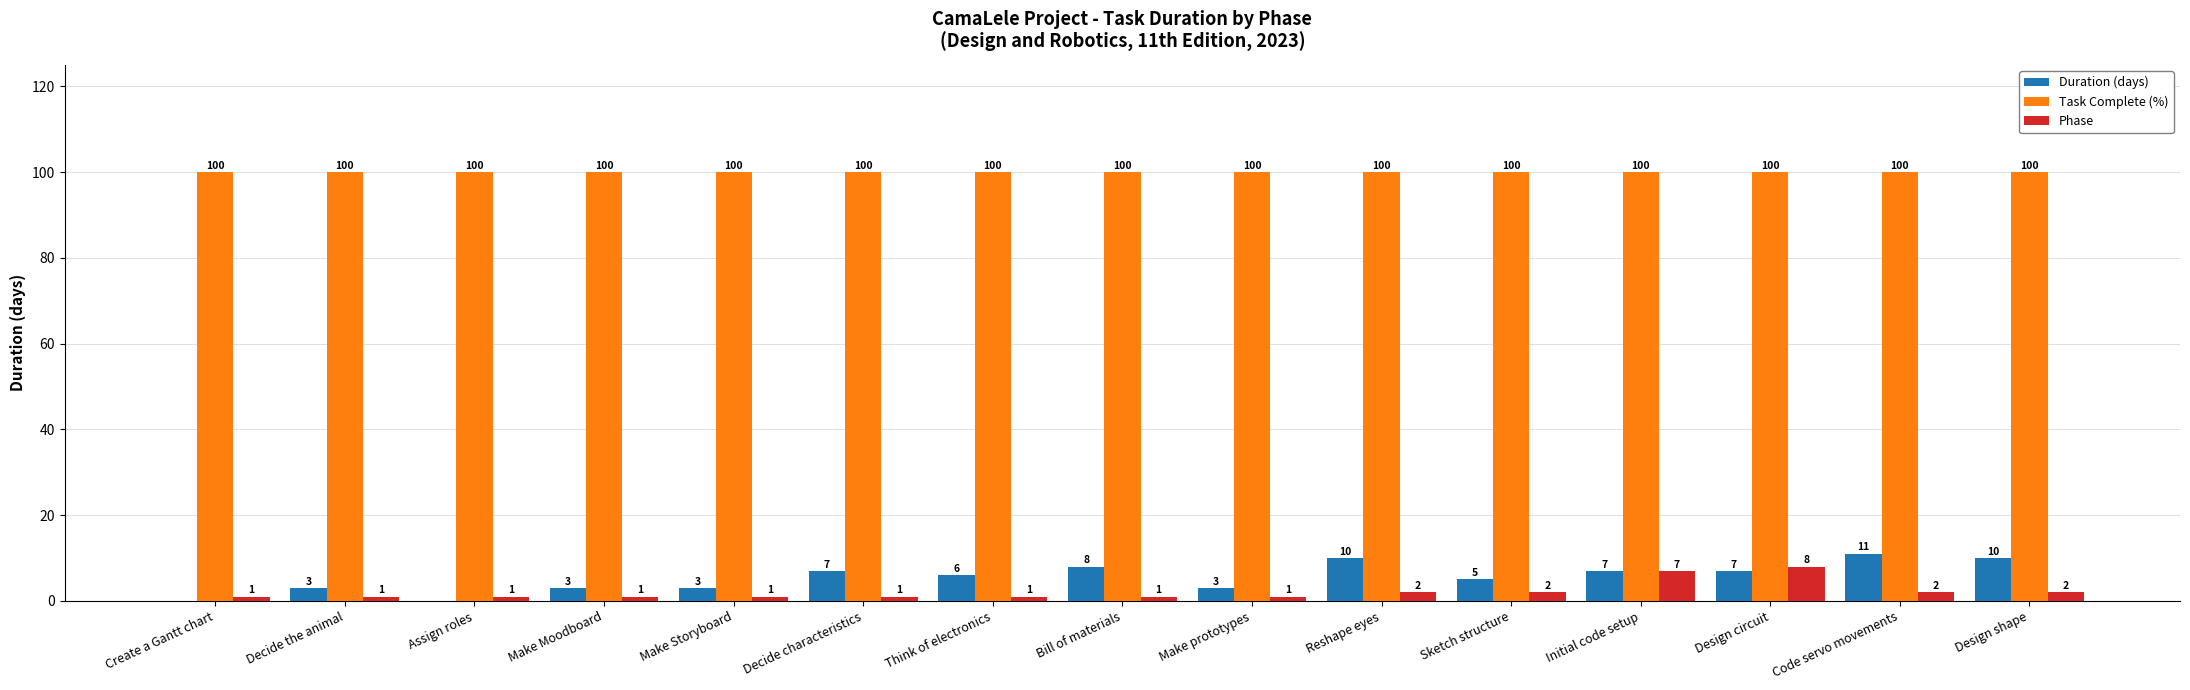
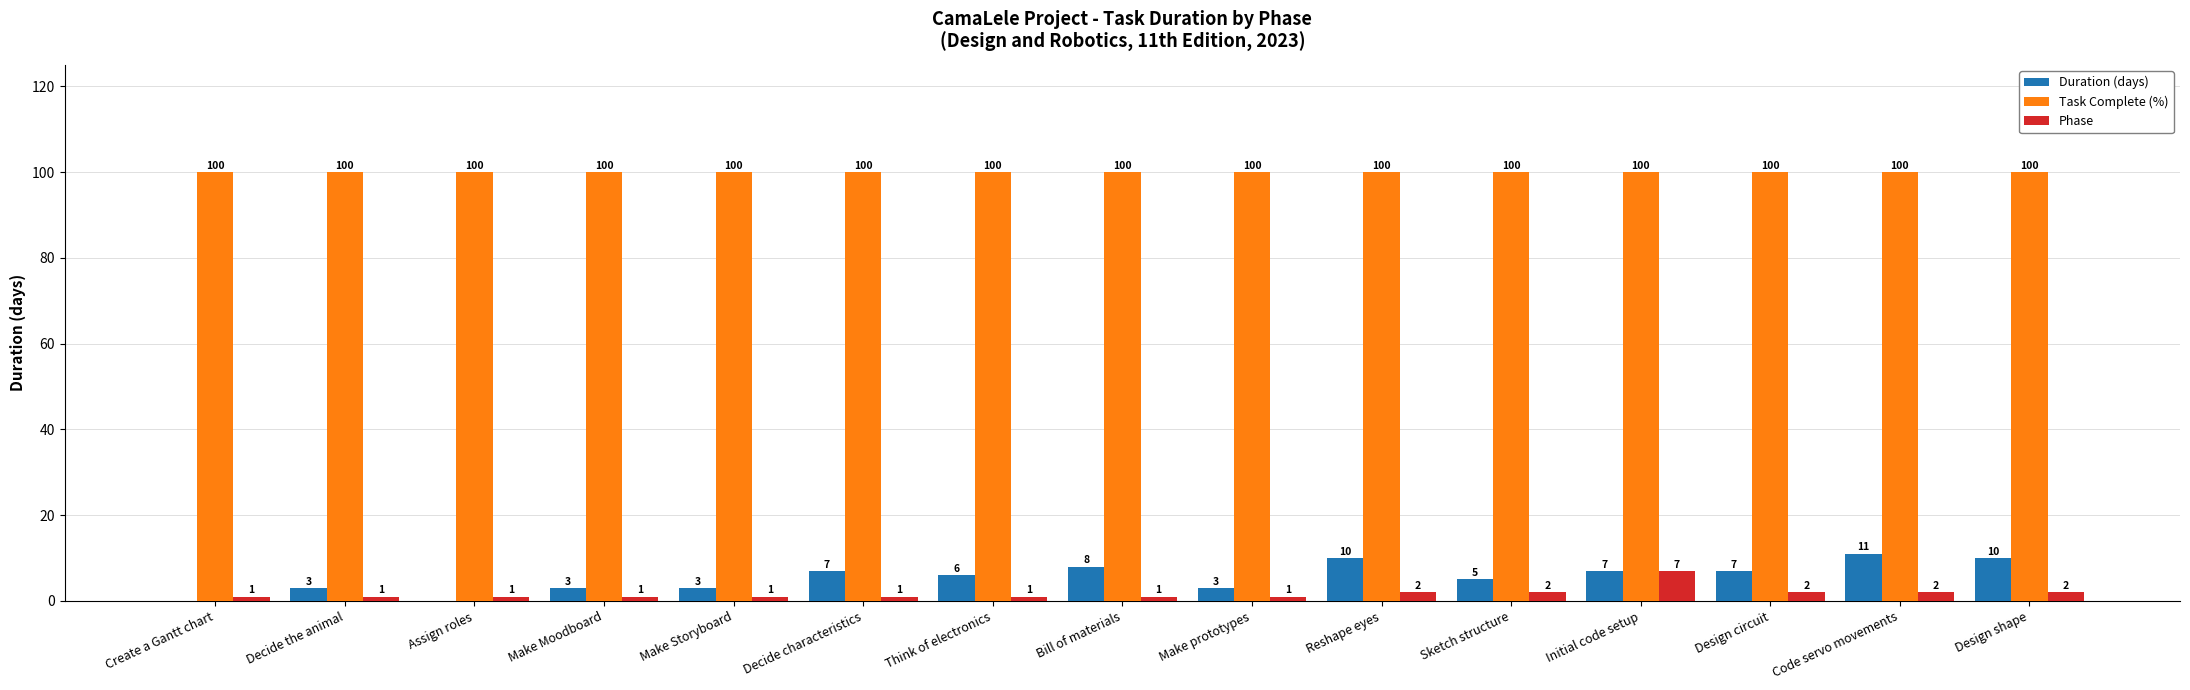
  {
    "Duration (days)": {
      "Decide the animal": 3,
      "Make Moodboard": 3,
      "Make Storyboard": 3,
      "Decide characteristics": 7,
      "Think of electronics": 6,
      "Bill of materials": 8,
      "Make prototypes": 3,
      "Reshape eyes": 10,
      "Sketch structure": 5,
      "Initial code setup": 7,
      "Design circuit": 7,
      "Code servo movements": 11,
      "Design shape": 10
    },
    "Task Complete (%)": {
      "Create a Gantt chart": 100,
      "Decide the animal": 100,
      "Assign roles": 100,
      "Make Moodboard": 100,
      "Make Storyboard": 100,
      "Decide characteristics": 100,
      "Think of electronics": 100,
      "Bill of materials": 100,
      "Make prototypes": 100,
      "Reshape eyes": 100,
      "Sketch structure": 100,
      "Initial code setup": 100,
      "Design circuit": 100,
      "Code servo movements": 100,
      "Design shape": 100
    },
    "Phase": {
      "Create a Gantt chart": 1,
      "Decide the animal": 1,
      "Assign roles": 1,
      "Make Moodboard": 1,
      "Make Storyboard": 1,
      "Decide characteristics": 1,
      "Think of electronics": 1,
      "Bill of materials": 1,
      "Make prototypes": 1,
      "Reshape eyes": 2,
      "Sketch structure": 2,
      "Initial code setup": 7,
-     "Design circuit": 8,
+     "Design circuit": 2,
      "Code servo movements": 2,
      "Design shape": 2
    }
  }
